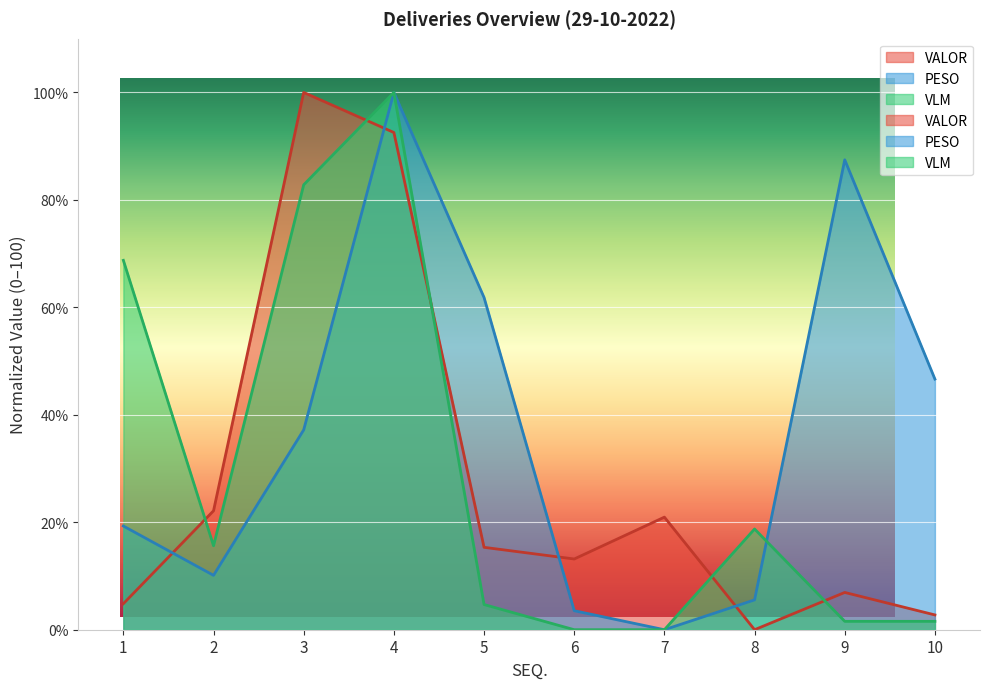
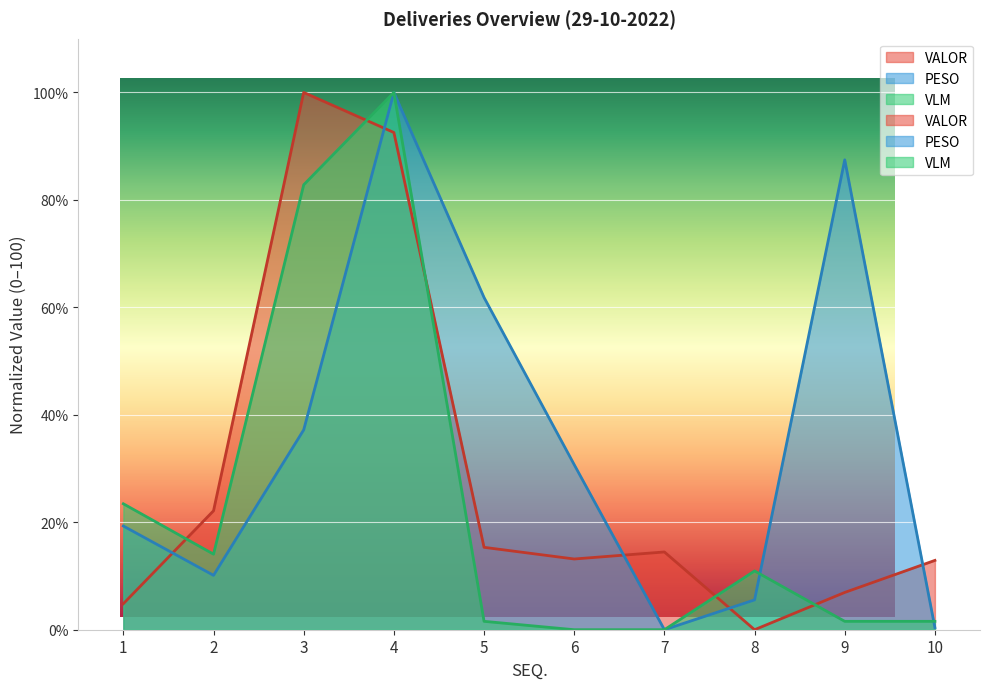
  {
    "Deliveries Overview (29-10-2022)": {
      "VALOR": {
        "1": "5%",
        "2": "22%",
        "3": "100%",
        "4": "93%",
        "5": "15%",
        "6": "13%",
-       "7": "21%",
+       "7": "14%",
        "8": "0%",
        "9": "7%",
-       "10": "3%"
+       "10": "13%"
      },
      "PESO": {
        "1": "19%",
        "2": "10%",
        "3": "37%",
        "5": "62%",
-       "6": "4%",
+       "6": "31%",
        "8": "6%",
        "9": "87%",
-       "10": "47%"
+       "10": "0%"
      },
      "VLM": {
-       "1": "69%",
-       "2": "16%",
+       "1": "23%",
+       "2": "14%",
        "3": "83%",
-       "5": "5%",
+       "5": "2%",
        "6": "0%",
-       "8": "19%",
+       "8": "11%",
        "9": "2%",
        "10": "2%"
      }
    }
  }
